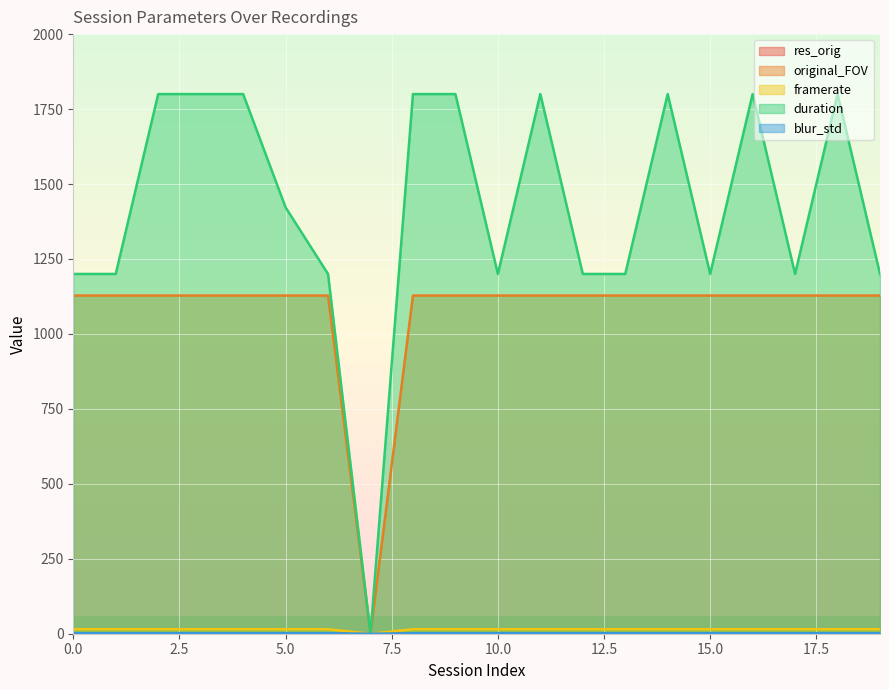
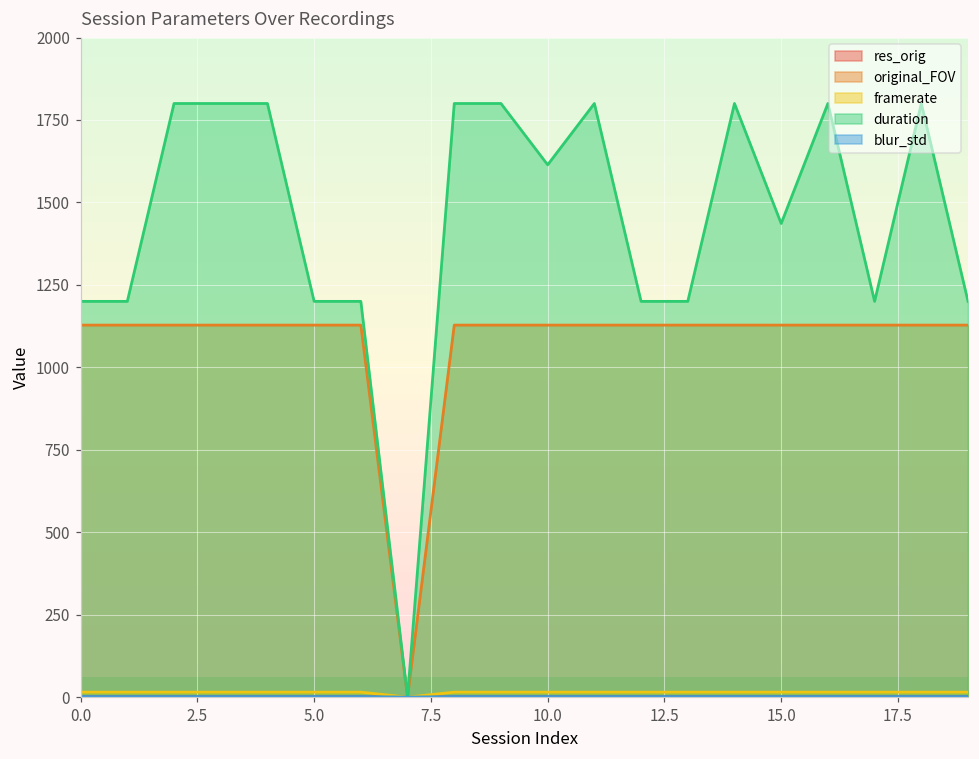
  {
    "blur_std": {
      "0.0": 0,
      "5.0": 0,
      "10.0": 0,
      "15.0": 0
    },
    "duration": {
      "0.0": 1200,
-     "5.0": 1420,
-     "10.0": 1200,
-     "15.0": 1200
+     "5.0": 1200,
+     "10.0": 1610,
+     "15.0": 1440
    }
  }
